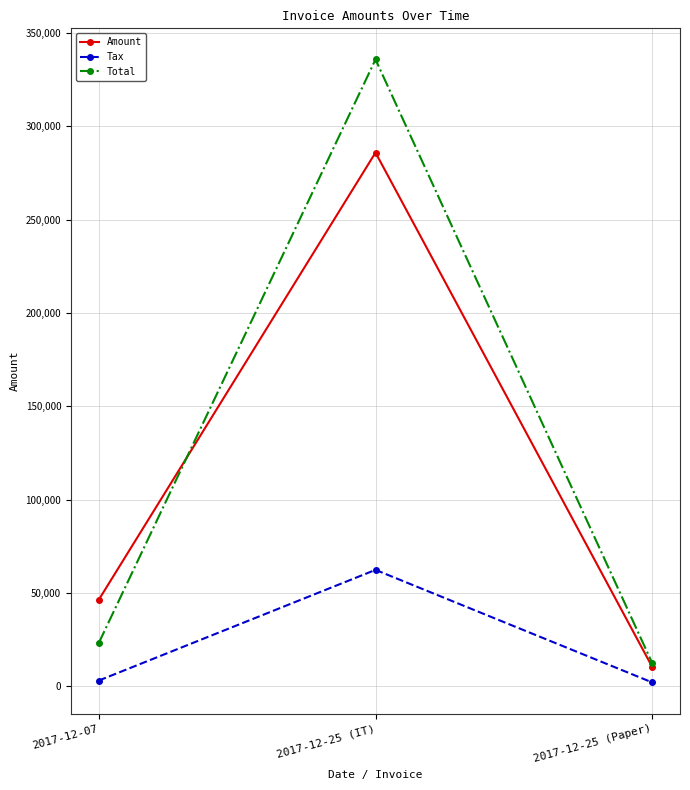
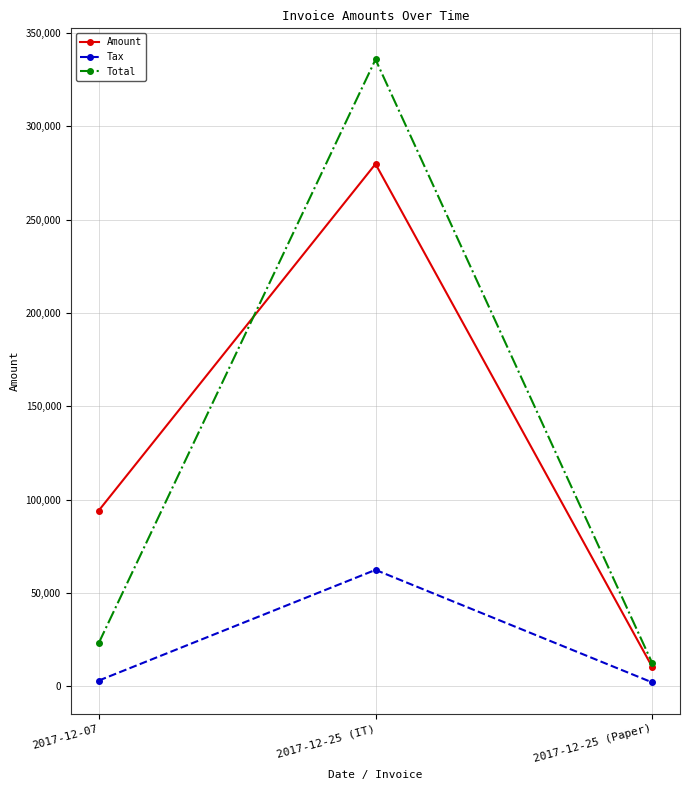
  {
    "Amount": {
-     "2017-12-07": "46,000",
-     "2017-12-25 (IT)": "286,000",
+     "2017-12-07": "94,000",
+     "2017-12-25 (IT)": "280,000",
      "2017-12-25 (Paper)": "10,000"
    },
    "Tax": {
      "2017-12-07": "3,000",
      "2017-12-25 (IT)": "62,000",
      "2017-12-25 (Paper)": "2,000"
    },
    "Total": {
      "2017-12-07": "23,000",
      "2017-12-25 (IT)": "336,000",
      "2017-12-25 (Paper)": "12,000"
    }
  }
